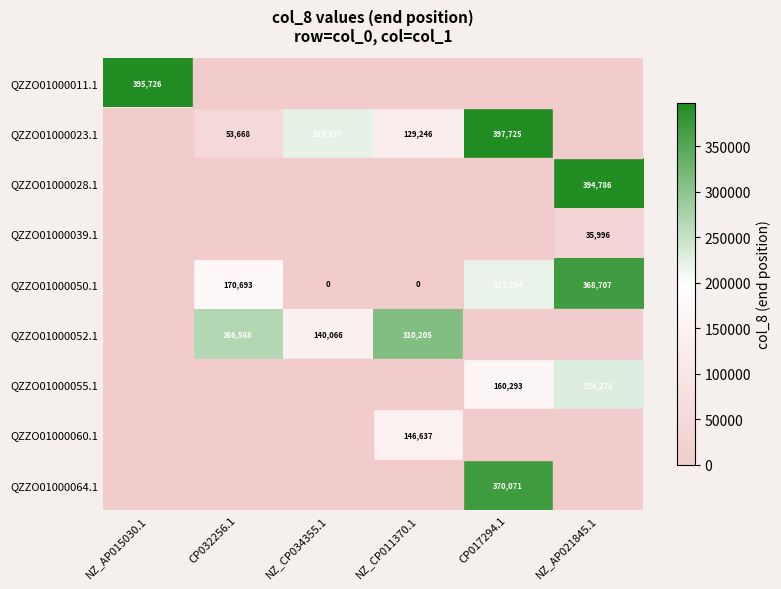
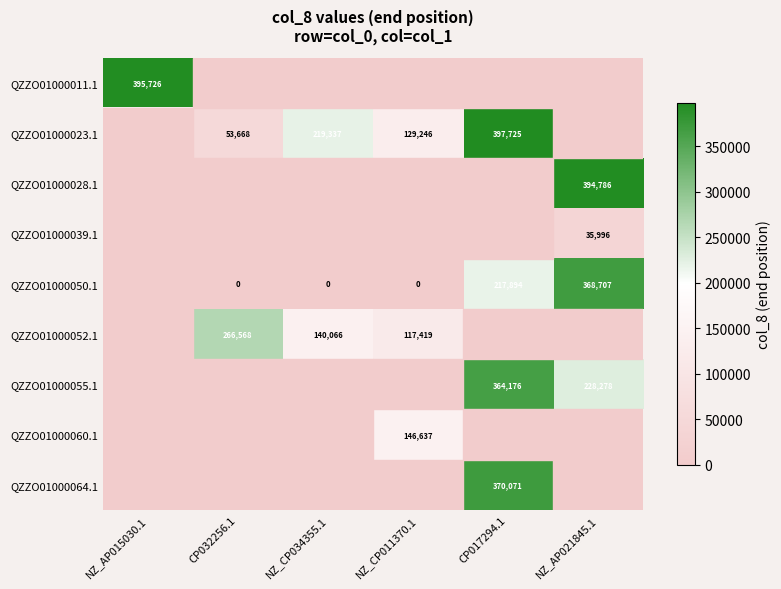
  {
    "QZZO01000011.1": {
      "NZ_AP015030.1": "395,726"
    },
    "QZZO01000023.1": {
      "CP032256.1": "53,668",
      "NZ_CP011370.1": "129,246",
      "CP017294.1": "397,725"
    },
    "QZZO01000028.1": {
      "NZ_AP021845.1": "394,786"
    },
    "QZZO01000039.1": {
      "NZ_AP021845.1": "35,996"
    },
    "QZZO01000050.1": {
-     "CP032256.1": "170,693",
+     "CP032256.1": "0",
      "NZ_CP034355.1": "0",
      "NZ_CP011370.1": "0",
      "NZ_AP021845.1": "368,707"
    },
    "QZZO01000052.1": {
      "CP032256.1": "266,568",
      "NZ_CP034355.1": "140,066",
-     "NZ_CP011370.1": "310,205"
+     "NZ_CP011370.1": "117,419"
    },
    "QZZO01000055.1": {
-     "CP017294.1": "160,293"
+     "CP017294.1": "364,176"
    },
    "QZZO01000060.1": {
      "NZ_CP011370.1": "146,637"
    },
    "QZZO01000064.1": {
      "CP017294.1": "370,071"
    }
  }
